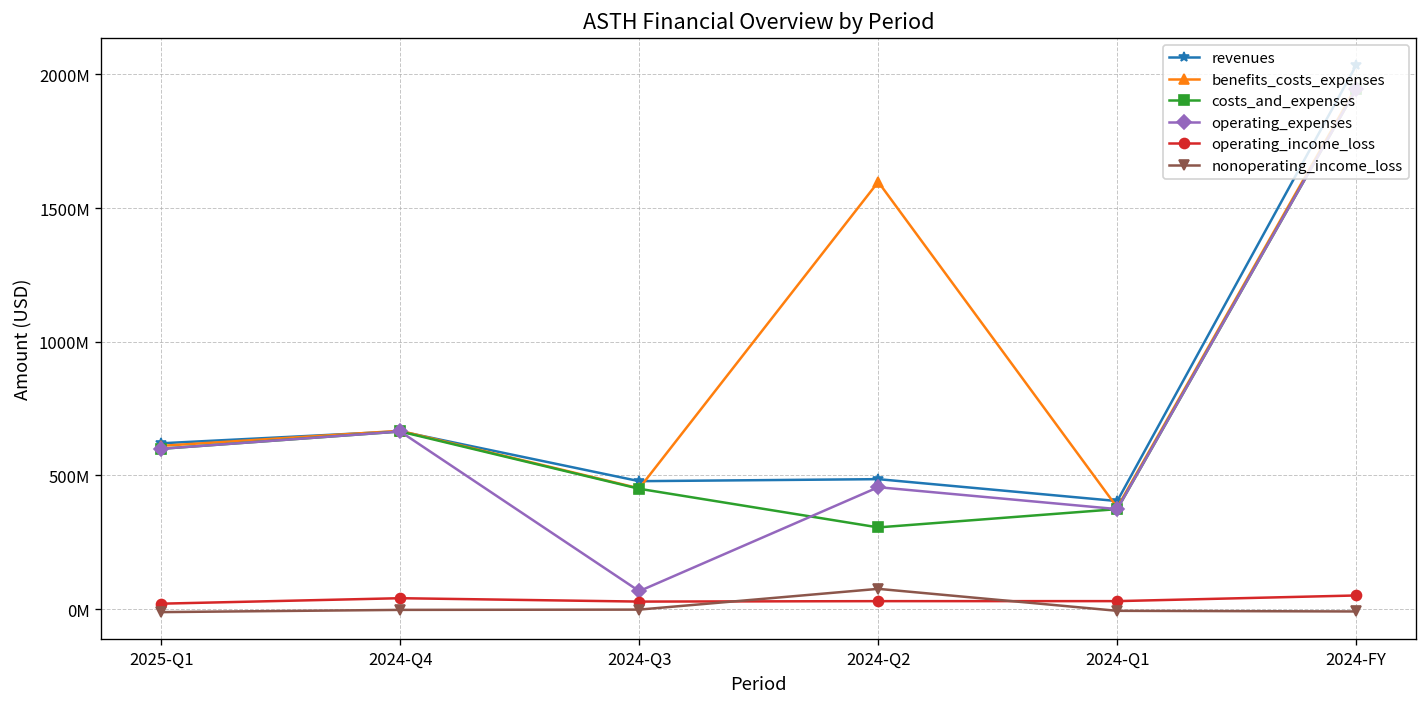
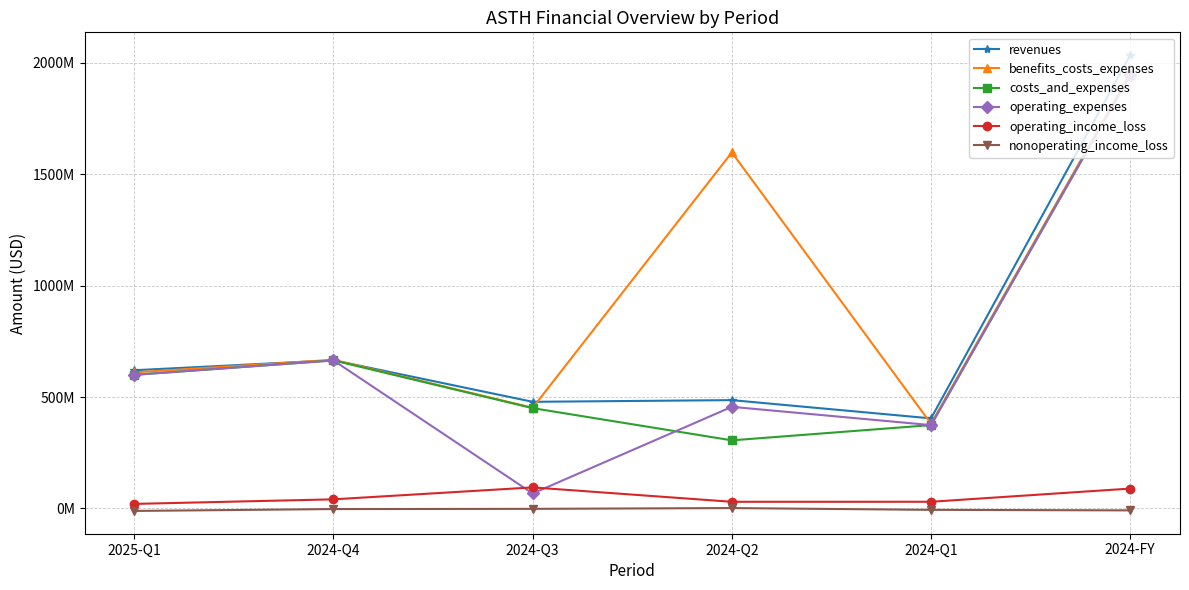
  {
    "revenues": {
      "2024-Q3": 480000000,
      "2024-Q2": 490000000,
      "2024-Q1": 400000000
    },
    "benefits_costs_expenses": {
      "2024-Q2": 1600000000
    },
    "costs_and_expenses": {
      "2024-Q2": 310000000
    },
    "operating_expenses": {
      "2024-Q3": 70000000,
      "2024-Q2": 460000000
    },
    "operating_income_loss": {
      "2025-Q1": 20000000,
      "2024-Q4": 40000000,
-     "2024-Q3": 30000000,
+     "2024-Q3": 90000000,
      "2024-Q2": 30000000,
      "2024-Q1": 30000000,
-     "2024-FY": 50000000
+     "2024-FY": 90000000
    },
    "nonoperating_income_loss": {
      "2025-Q1": -10000000,
      "2024-Q4": 0,
      "2024-Q3": 0,
-     "2024-Q2": 80000000,
+     "2024-Q2": 0,
      "2024-Q1": -10000000,
      "2024-FY": -10000000
    }
  }
